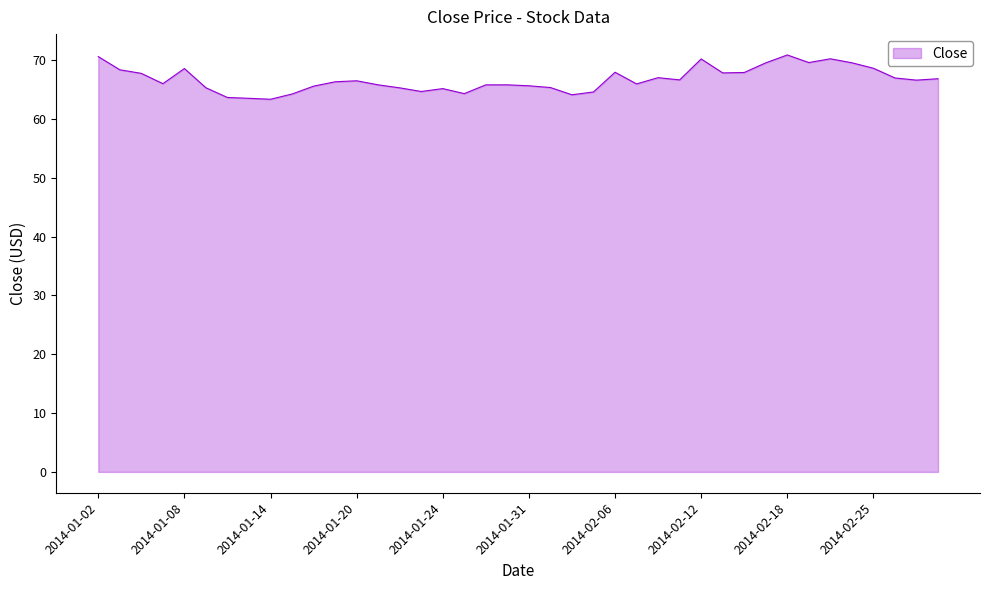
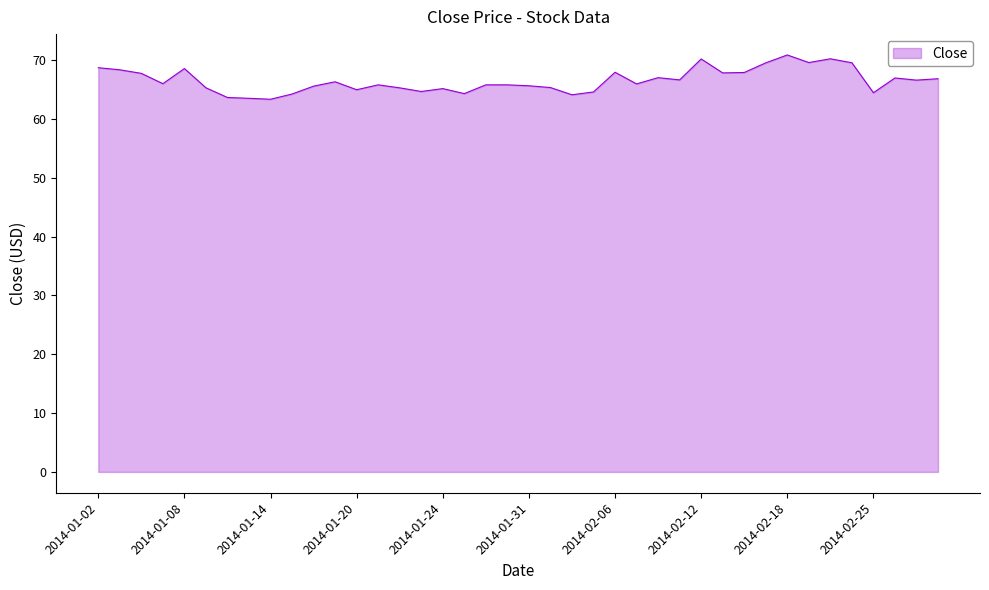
  {
-   "2014-01-02": 71,
+   "2014-01-02": 69,
    "2014-01-08": 69,
    "2014-01-14": 63,
-   "2014-01-20": 66,
+   "2014-01-20": 65,
    "2014-01-24": 65,
    "2014-01-31": 66,
    "2014-02-06": 68,
    "2014-02-12": 70,
    "2014-02-18": 71,
-   "2014-02-25": 69
+   "2014-02-25": 64
  }
